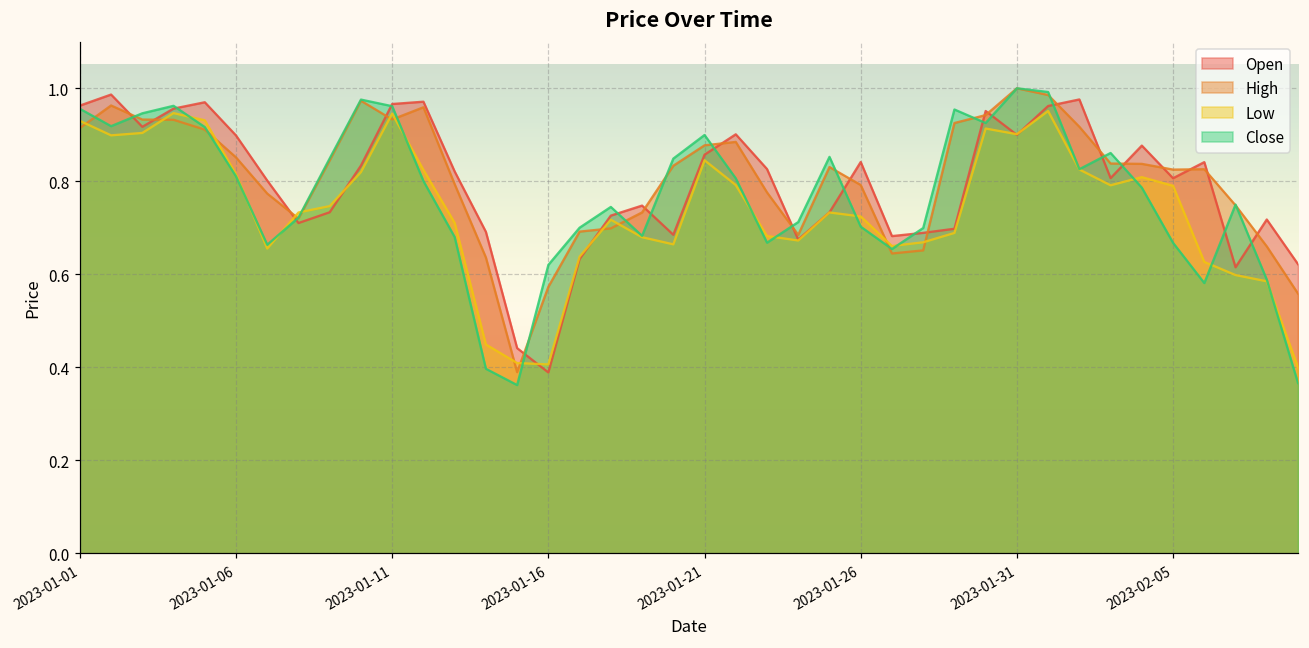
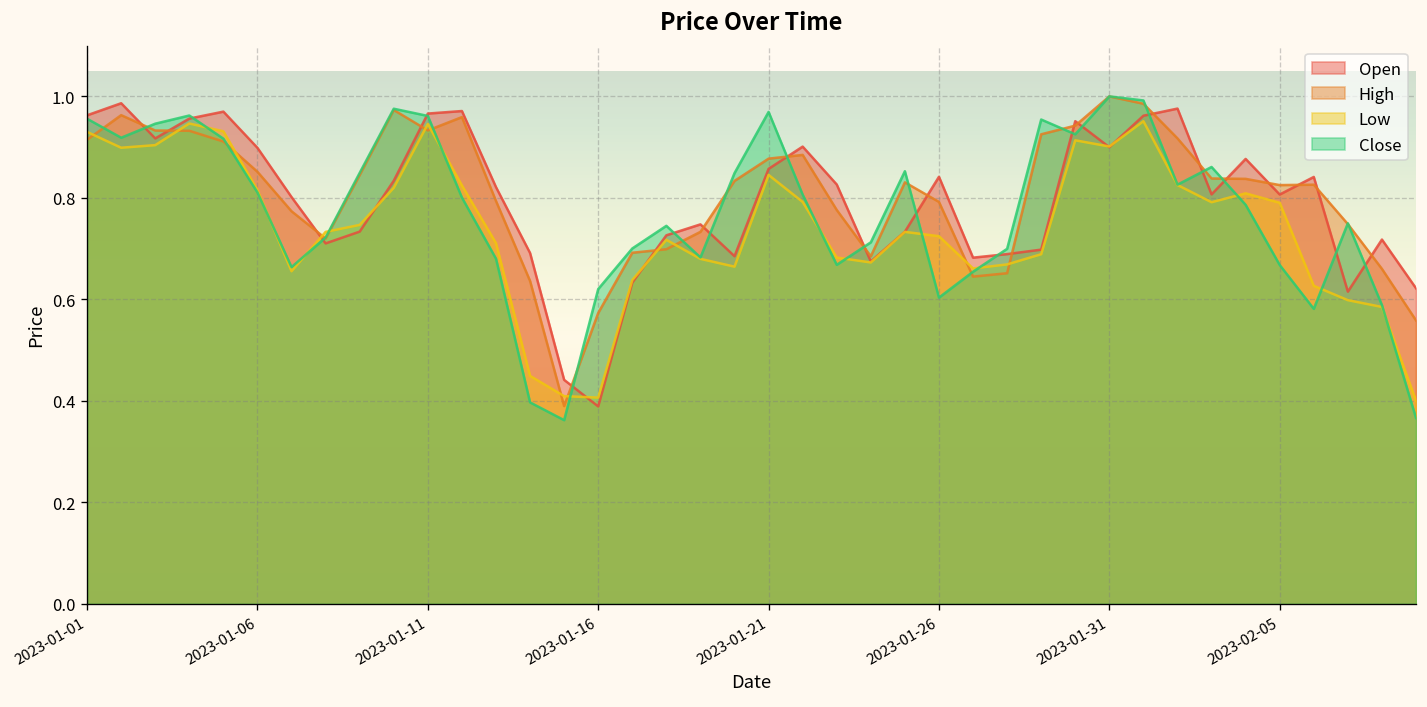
  {
    "Close": {
      "2023-01-01": 0.96,
      "2023-01-16": 0.62,
-     "2023-01-21": 0.90,
-     "2023-01-26": 0.70,
+     "2023-01-21": 0.97,
+     "2023-01-26": 0.60,
      "2023-02-05": 0.67
    }
  }
